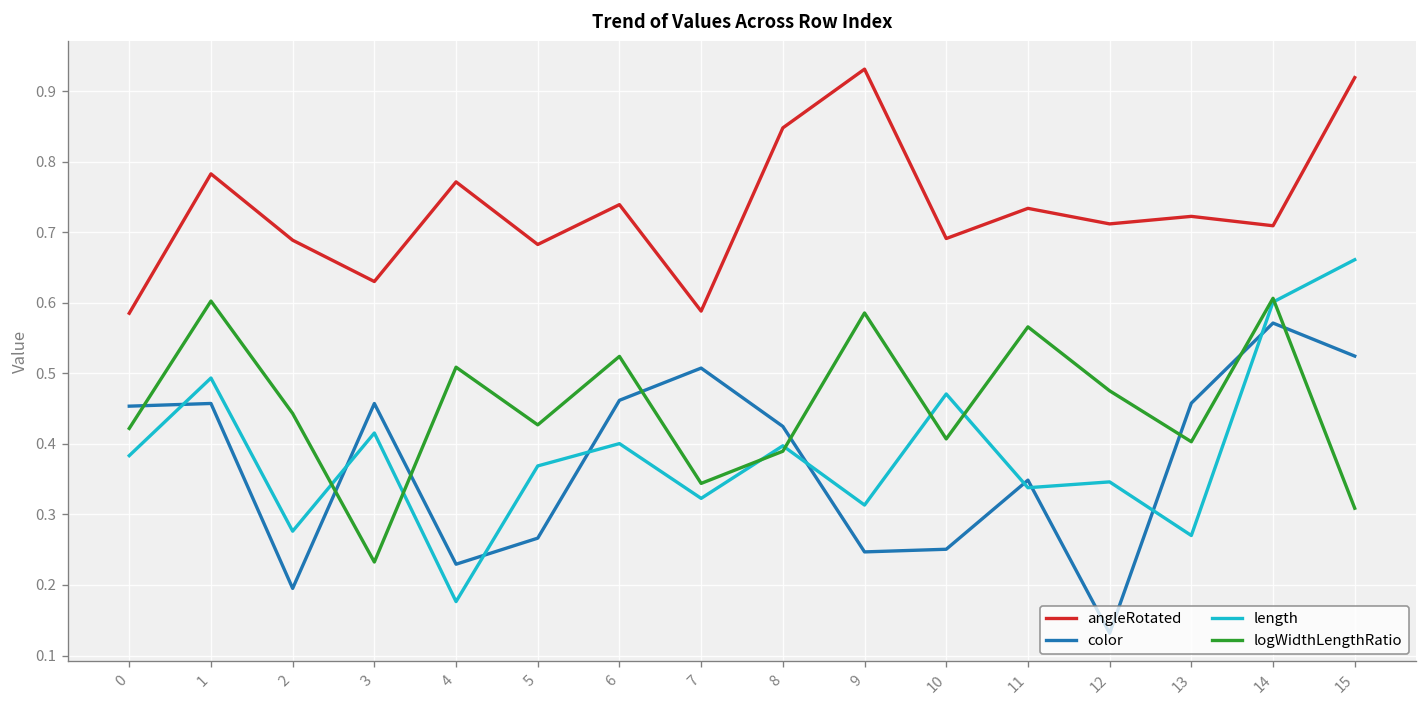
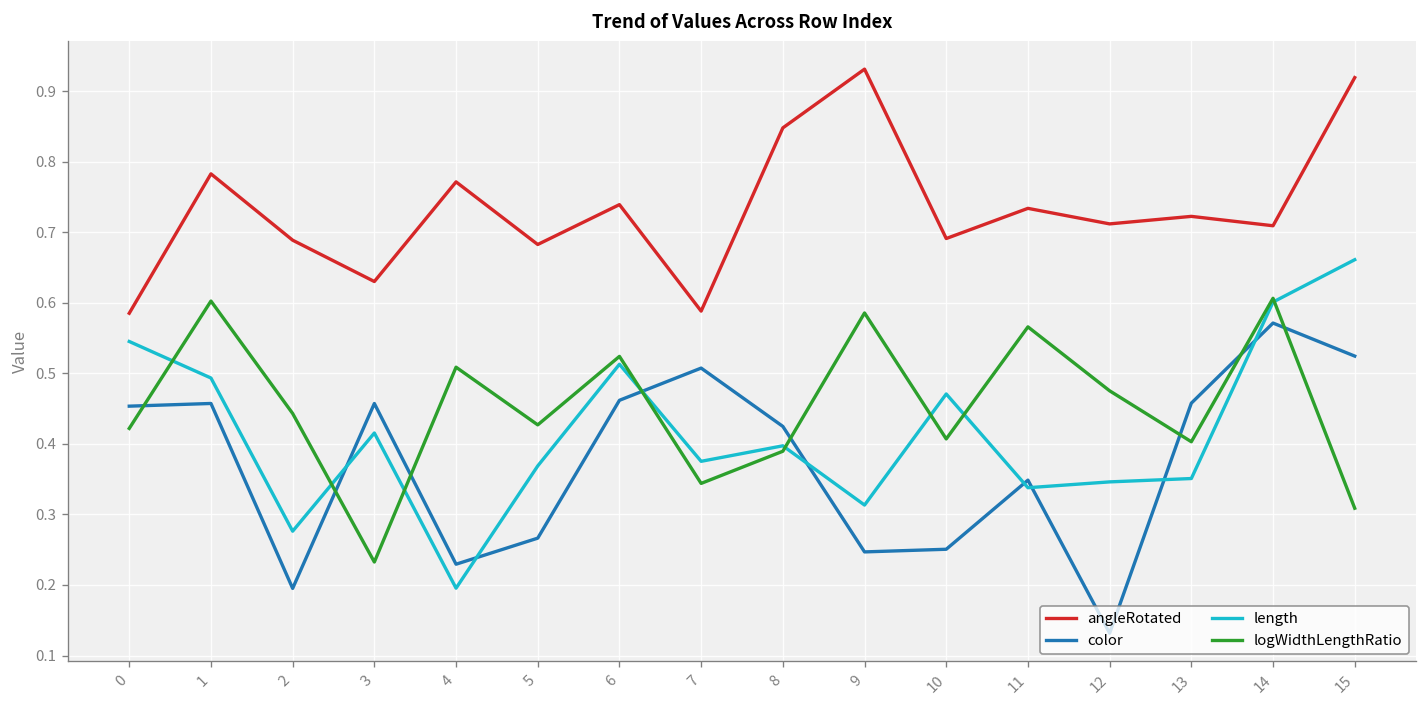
  {
    "angleRotated": {
      "0": 0.59,
      "1": 0.78,
      "2": 0.69,
      "3": 0.63,
      "4": 0.77,
      "5": 0.68,
      "6": 0.74,
      "7": 0.59,
      "8": 0.85,
      "9": 0.93,
      "10": 0.69,
      "11": 0.73,
      "12": 0.71,
      "13": 0.72,
      "14": 0.71,
      "15": 0.92
    },
    "color": {
      "0": 0.45,
      "1": 0.46,
      "2": 0.20,
      "3": 0.46,
      "4": 0.23,
      "5": 0.27,
      "6": 0.46,
      "7": 0.51,
      "8": 0.42,
      "9": 0.25,
      "10": 0.25,
      "11": 0.35,
      "13": 0.46,
      "14": 0.57,
      "15": 0.52
    },
    "length": {
-     "0": 0.38,
+     "0": 0.55,
      "1": 0.49,
      "2": 0.28,
      "3": 0.42,
-     "4": 0.18,
+     "4": 0.20,
      "5": 0.37,
-     "6": 0.40,
-     "7": 0.32,
+     "6": 0.51,
+     "7": 0.38,
      "8": 0.40,
      "9": 0.31,
      "10": 0.47,
      "11": 0.34,
      "12": 0.35,
-     "13": 0.27,
+     "13": 0.35,
      "14": 0.60,
      "15": 0.66
    },
    "logWidthLengthRatio": {
      "0": 0.42,
      "1": 0.60,
      "2": 0.44,
      "3": 0.23,
      "4": 0.51,
      "5": 0.43,
      "6": 0.52,
      "7": 0.34,
      "8": 0.39,
      "9": 0.59,
      "10": 0.41,
      "11": 0.57,
      "12": 0.48,
      "13": 0.40,
      "14": 0.61,
      "15": 0.31
    }
  }
